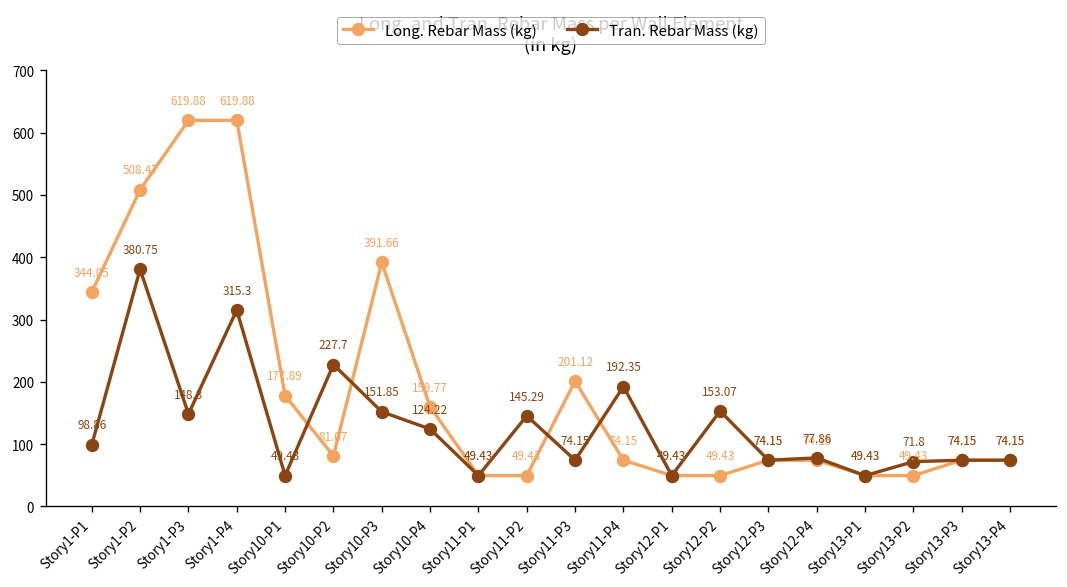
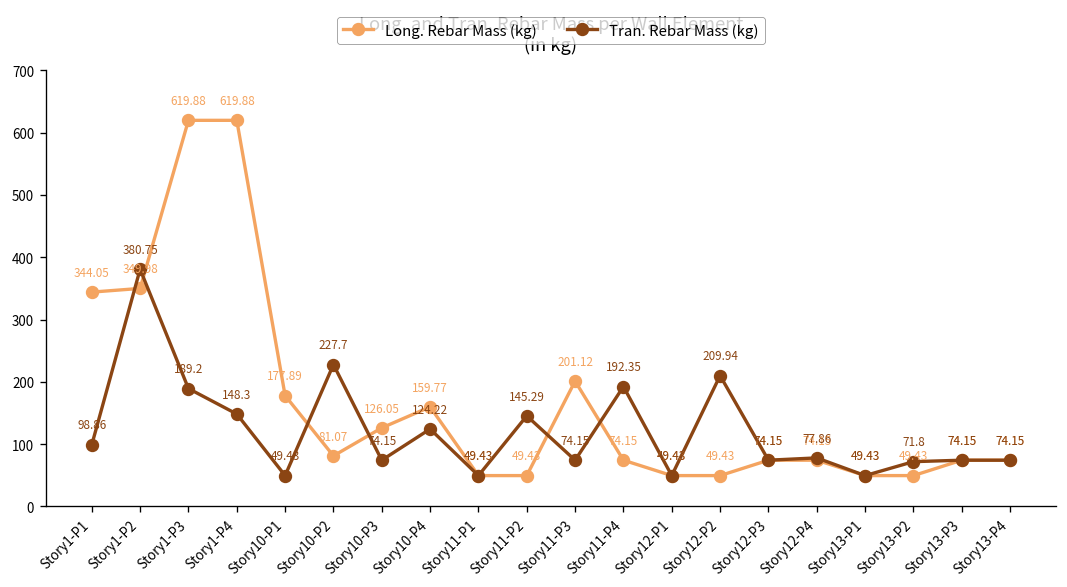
  {
    "Long. Rebar Mass (kg)": {
      "Story1-P1": 344.05,
-     "Story1-P2": 508.47,
+     "Story1-P2": 349.98,
      "Story1-P3": 619.88,
      "Story1-P4": 619.88,
      "Story10-P1": 177.89,
      "Story10-P2": 81.07,
-     "Story10-P3": 391.66,
+     "Story10-P3": 126.05,
      "Story10-P4": 159.77,
      "Story11-P2": 49.43,
      "Story11-P3": 201.12,
      "Story11-P4": 74.15,
      "Story12-P2": 49.43
    },
    "Tran. Rebar Mass (kg)": {
      "Story1-P1": 98.86,
      "Story1-P2": 380.75,
-     "Story1-P3": 148.3,
-     "Story1-P4": 315.3,
+     "Story1-P3": 189.2,
+     "Story1-P4": 148.3,
      "Story10-P1": 49.43,
      "Story10-P2": 227.7,
-     "Story10-P3": 151.85,
+     "Story10-P3": 74.15,
      "Story11-P2": 145.29,
      "Story11-P3": 74.15,
      "Story11-P4": 192.35,
-     "Story12-P2": 153.07,
+     "Story12-P2": 209.94,
      "Story13-P2": 71.8
    }
  }
